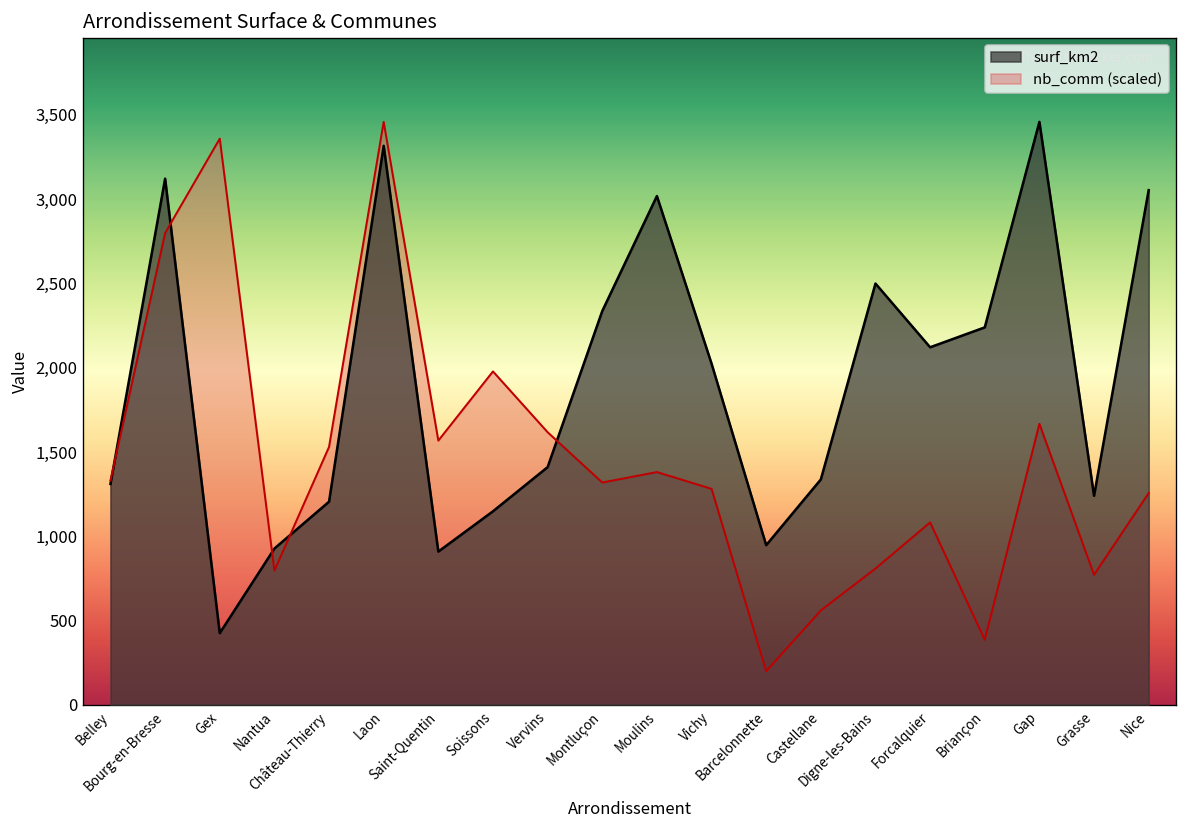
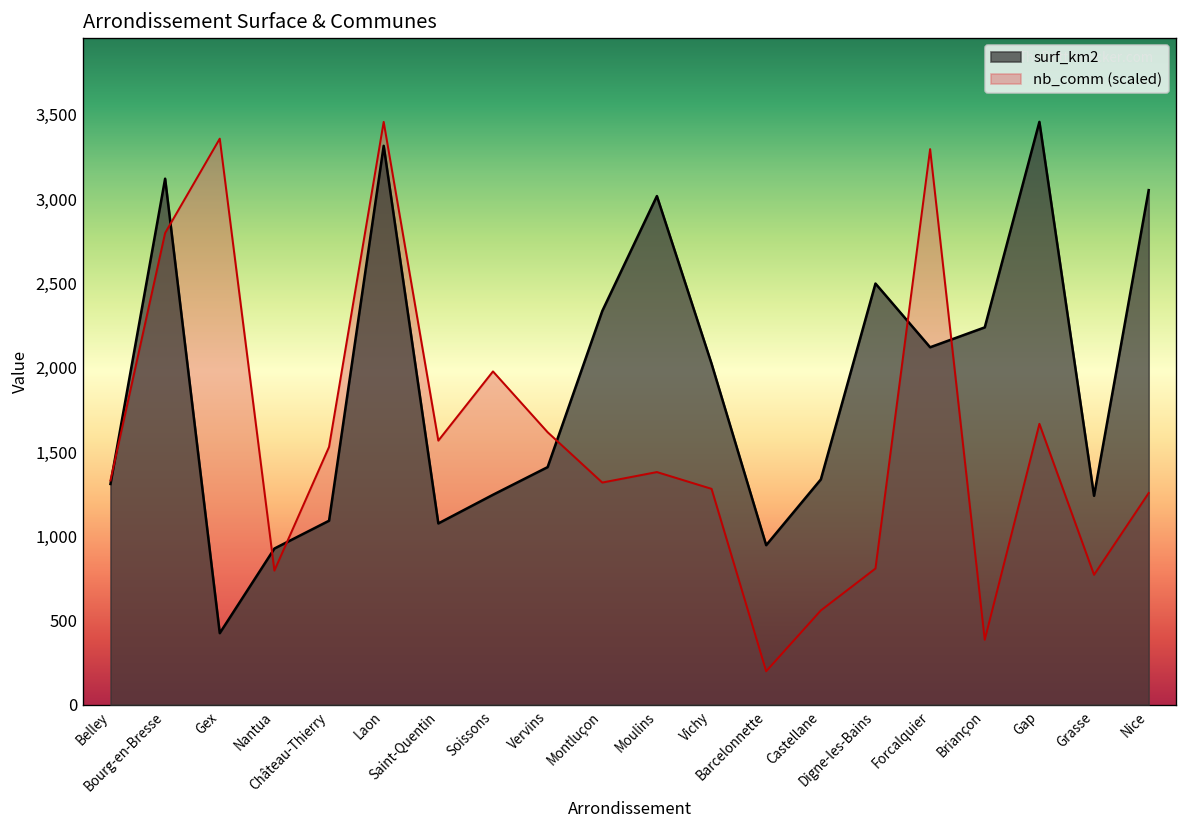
  {
    "surf_km2": {
      "Belley": "1,310",
      "Bourg-en-Bresse": "3,120",
      "Gex": "430",
      "Nantua": "930",
-     "Château-Thierry": "1,210",
+     "Château-Thierry": "1,090",
      "Laon": "3,320",
-     "Saint-Quentin": "910",
-     "Soissons": "1,150",
+     "Saint-Quentin": "1,080",
+     "Soissons": "1,250",
      "Vervins": "1,410",
      "Montluçon": "2,340",
      "Moulins": "3,020",
      "Vichy": "2,020",
      "Barcelonnette": "950",
      "Castellane": "1,340",
      "Digne-les-Bains": "2,500",
      "Forcalquier": "2,120",
      "Briançon": "2,240",
      "Gap": "3,460",
      "Grasse": "1,240",
      "Nice": "3,050"
    },
    "nb_comm (scaled)": {
      "Belley": "1,330",
      "Bourg-en-Bresse": "2,800",
      "Gex": "3,360",
      "Nantua": "800",
      "Château-Thierry": "1,530",
      "Laon": "3,460",
      "Saint-Quentin": "1,570",
      "Soissons": "1,980",
      "Vervins": "1,620",
      "Montluçon": "1,320",
      "Moulins": "1,380",
      "Vichy": "1,280",
      "Barcelonnette": "200",
      "Castellane": "560",
      "Digne-les-Bains": "810",
-     "Forcalquier": "1,080",
+     "Forcalquier": "3,300",
      "Briançon": "390",
      "Gap": "1,670",
      "Grasse": "770",
      "Nice": "1,260"
    }
  }
